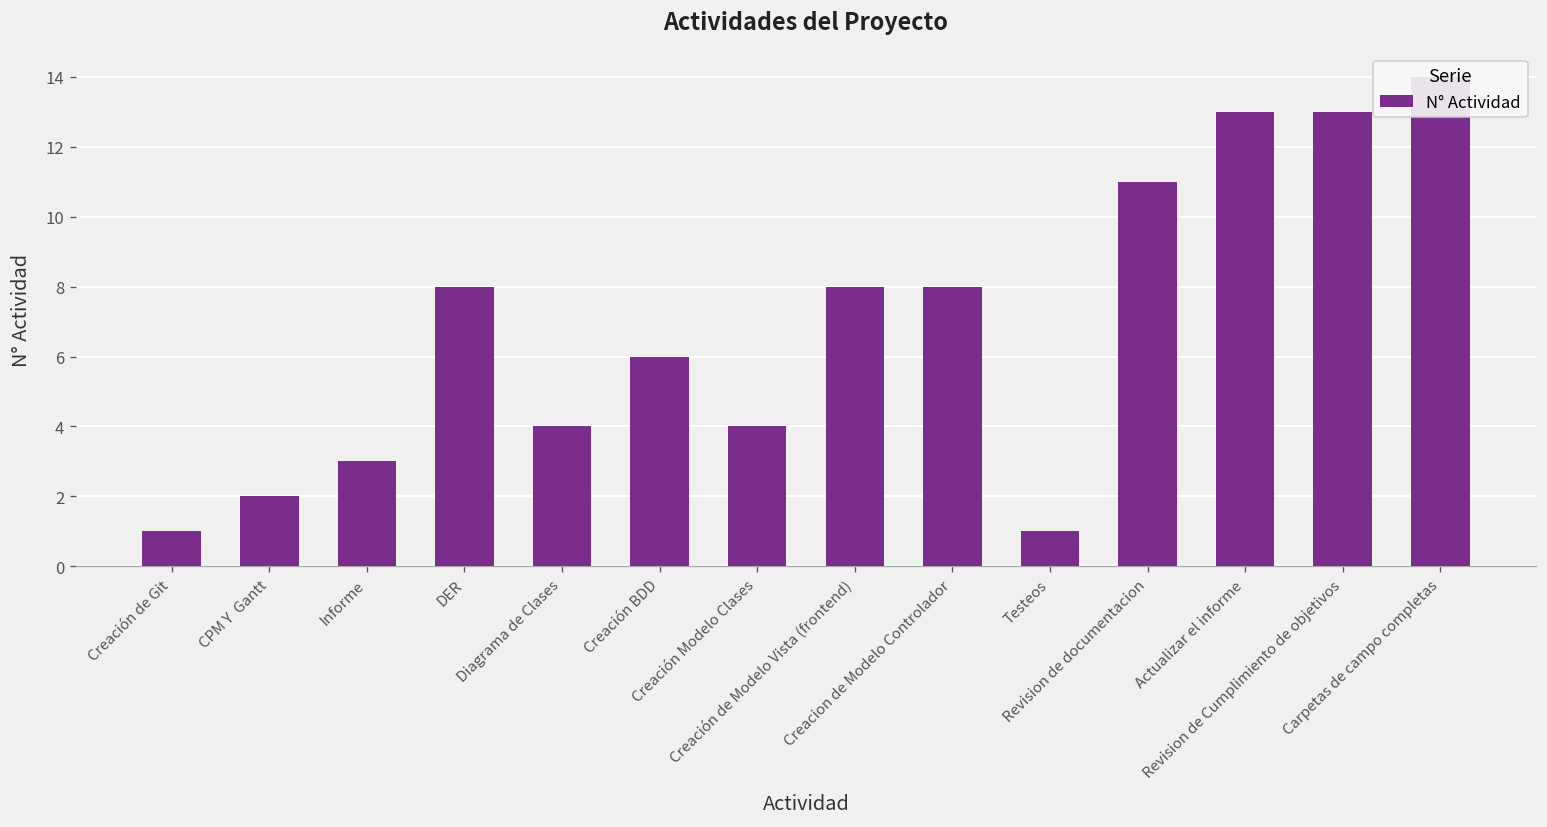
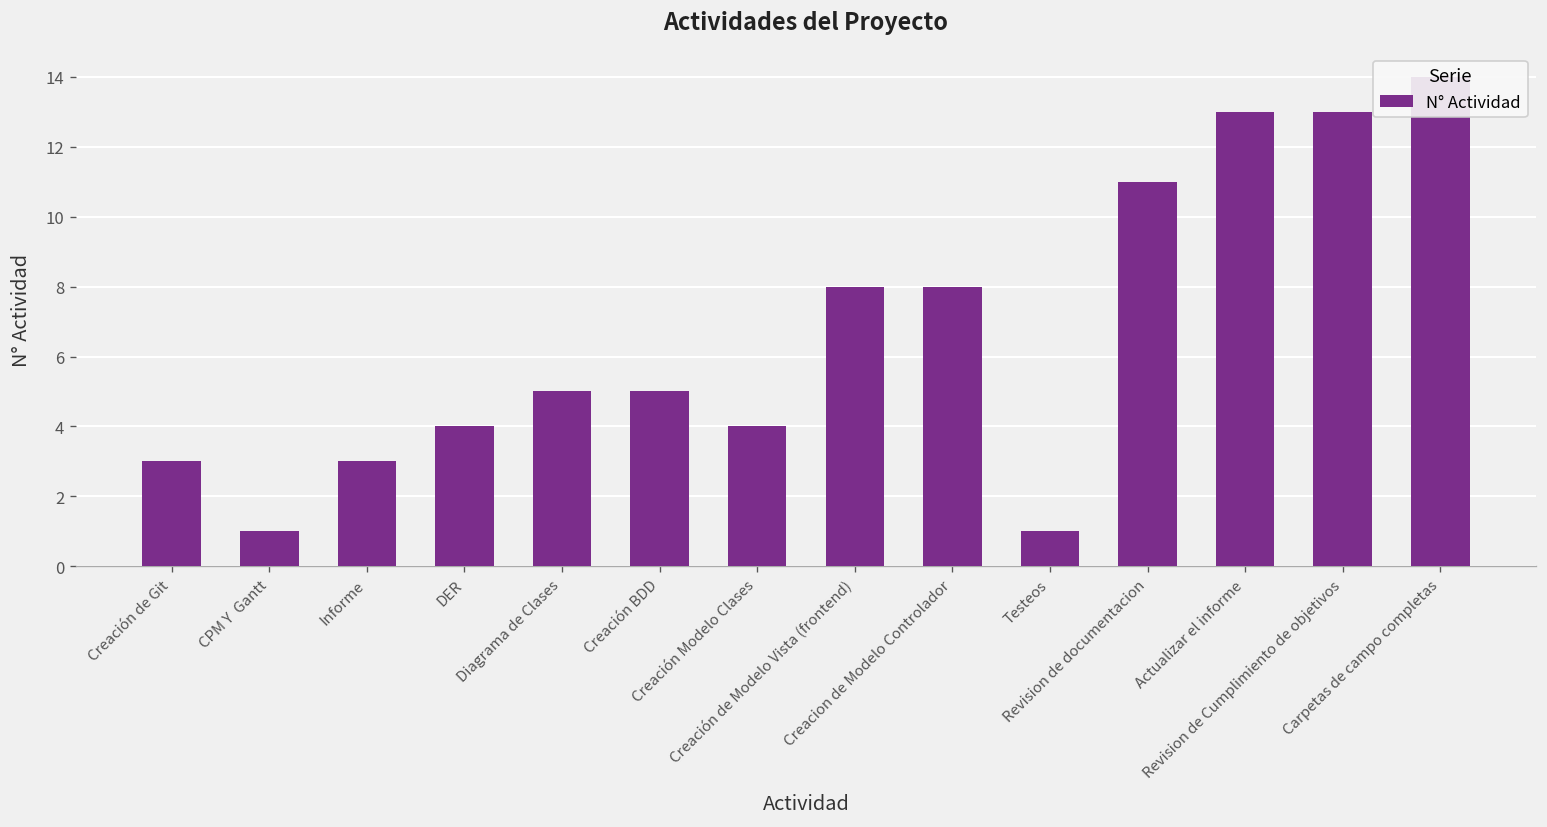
  {
-   "Creación de Git": 1,
-   "CPM Y Gantt": 2,
+   "Creación de Git": 3,
+   "CPM Y Gantt": 1,
    "Informe": 3,
-   "DER": 8,
-   "Diagrama de Clases": 4,
-   "Creación BDD": 6,
+   "DER": 4,
+   "Diagrama de Clases": 5,
+   "Creación BDD": 5,
    "Creación Modelo Clases": 4,
    "Creación de Modelo Vista (frontend)": 8,
    "Creacion de Modelo Controlador": 8,
    "Testeos": 1,
    "Revision de documentacion": 11,
    "Actualizar el informe": 13,
    "Revision de Cumplimiento de objetivos": 13
  }
